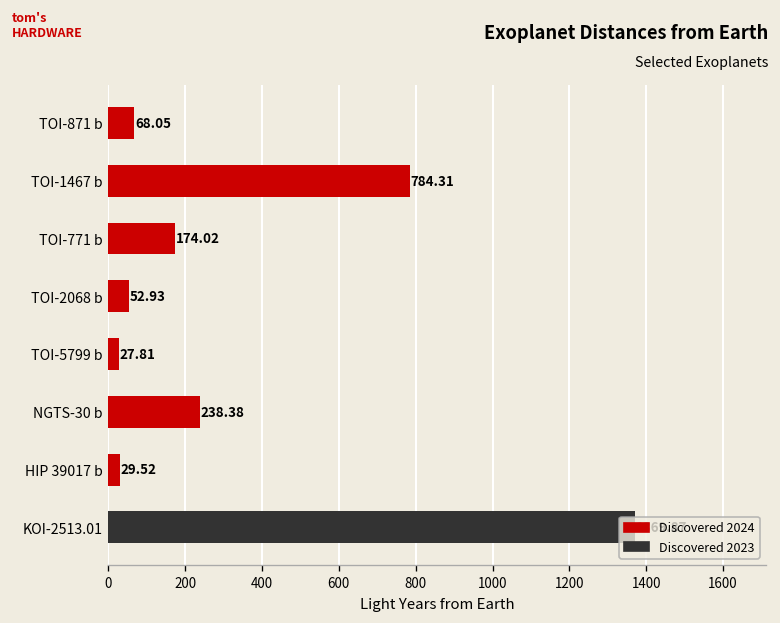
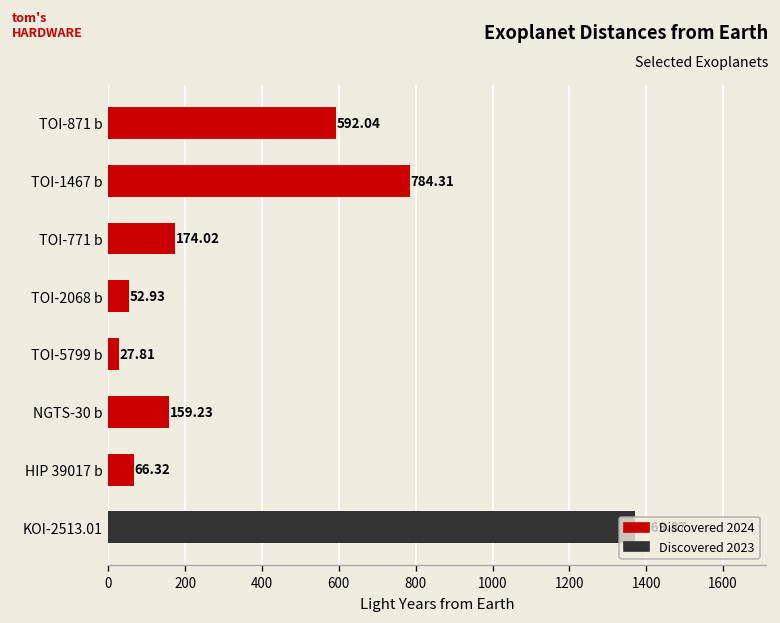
  {
-   "TOI-871 b": 68.05,
+   "TOI-871 b": 592.04,
    "TOI-1467 b": 784.31,
    "TOI-771 b": 174.02,
    "TOI-2068 b": 52.93,
    "TOI-5799 b": 27.81,
-   "NGTS-30 b": 238.38,
-   "HIP 39017 b": 29.52
+   "NGTS-30 b": 159.23,
+   "HIP 39017 b": 66.32
  }
